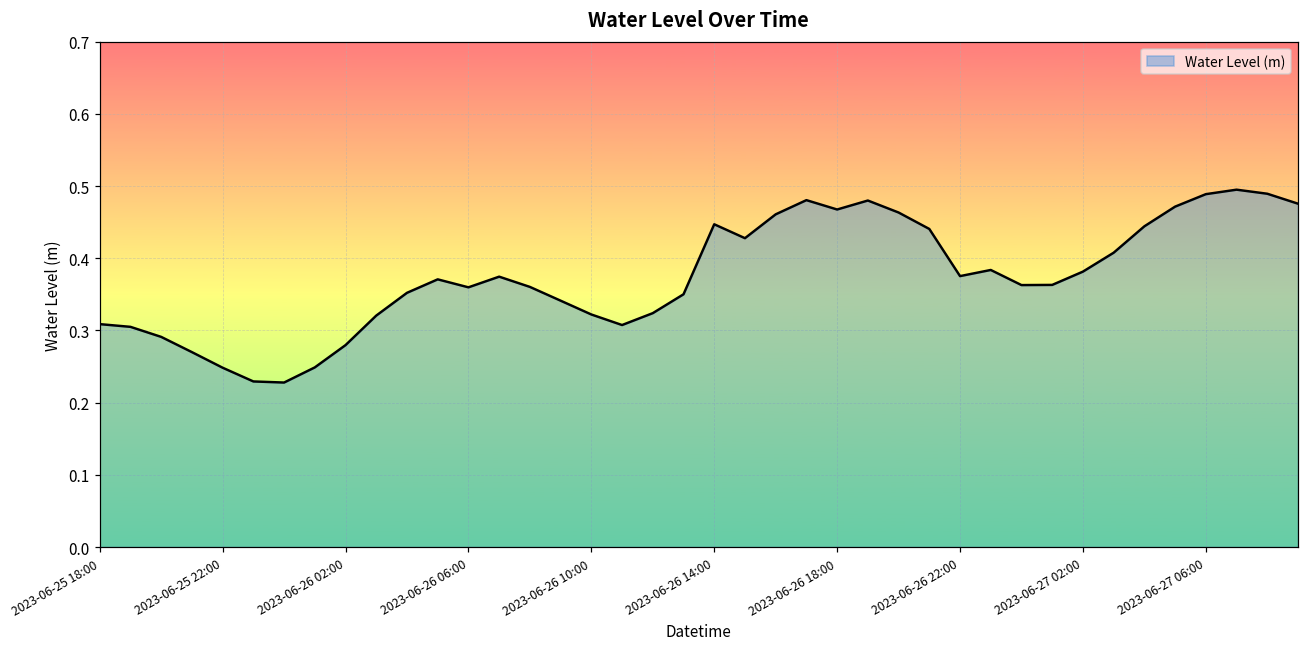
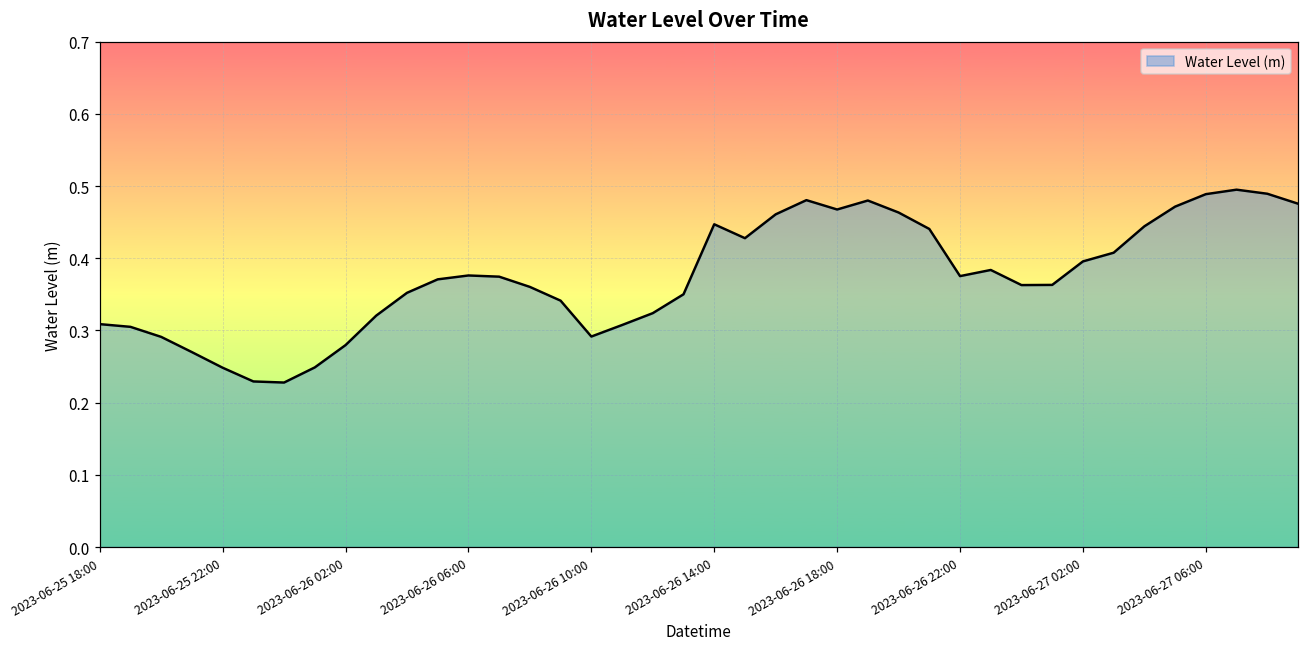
  {
    "2023-06-25 18:00": 0.31,
    "2023-06-25 22:00": 0.25,
    "2023-06-26 02:00": 0.28,
-   "2023-06-26 06:00": 0.36,
-   "2023-06-26 10:00": 0.32,
+   "2023-06-26 06:00": 0.38,
+   "2023-06-26 10:00": 0.29,
    "2023-06-26 14:00": 0.45,
    "2023-06-26 18:00": 0.47,
    "2023-06-26 22:00": 0.38,
-   "2023-06-27 02:00": 0.38,
+   "2023-06-27 02:00": 0.40,
    "2023-06-27 06:00": 0.49
  }
